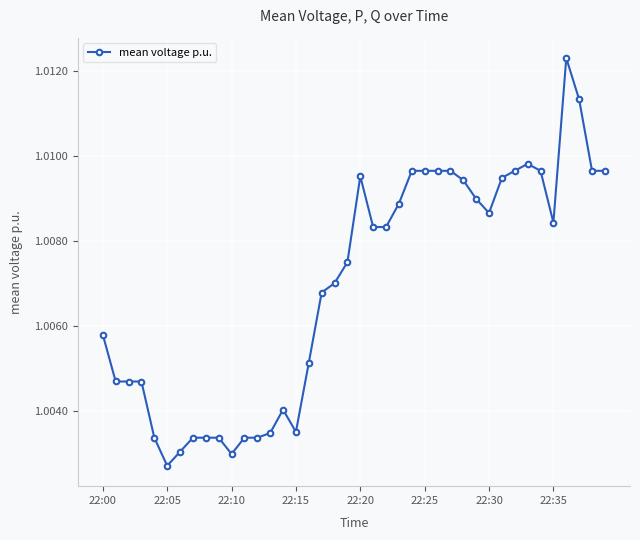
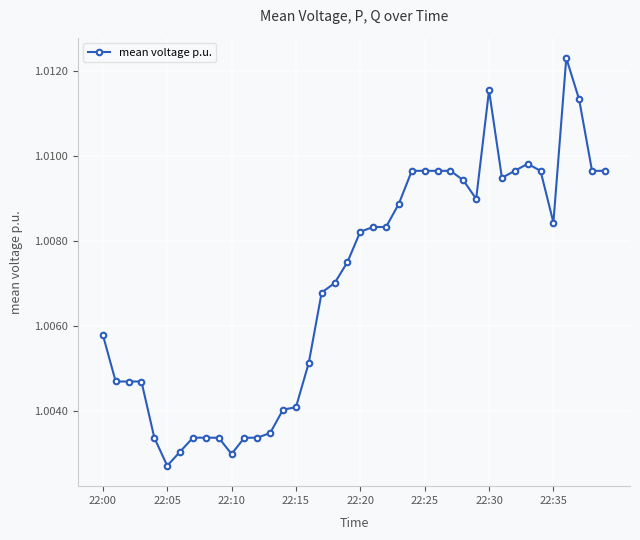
  {
    "22:00": 1.0058,
    "22:05": 1.0027,
    "22:10": 1.0030,
-   "22:15": 1.0035,
-   "22:20": 1.0095,
+   "22:15": 1.0041,
+   "22:20": 1.0082,
    "22:25": 1.0097,
-   "22:30": 1.0087,
+   "22:30": 1.0115,
    "22:35": 1.0084
  }
